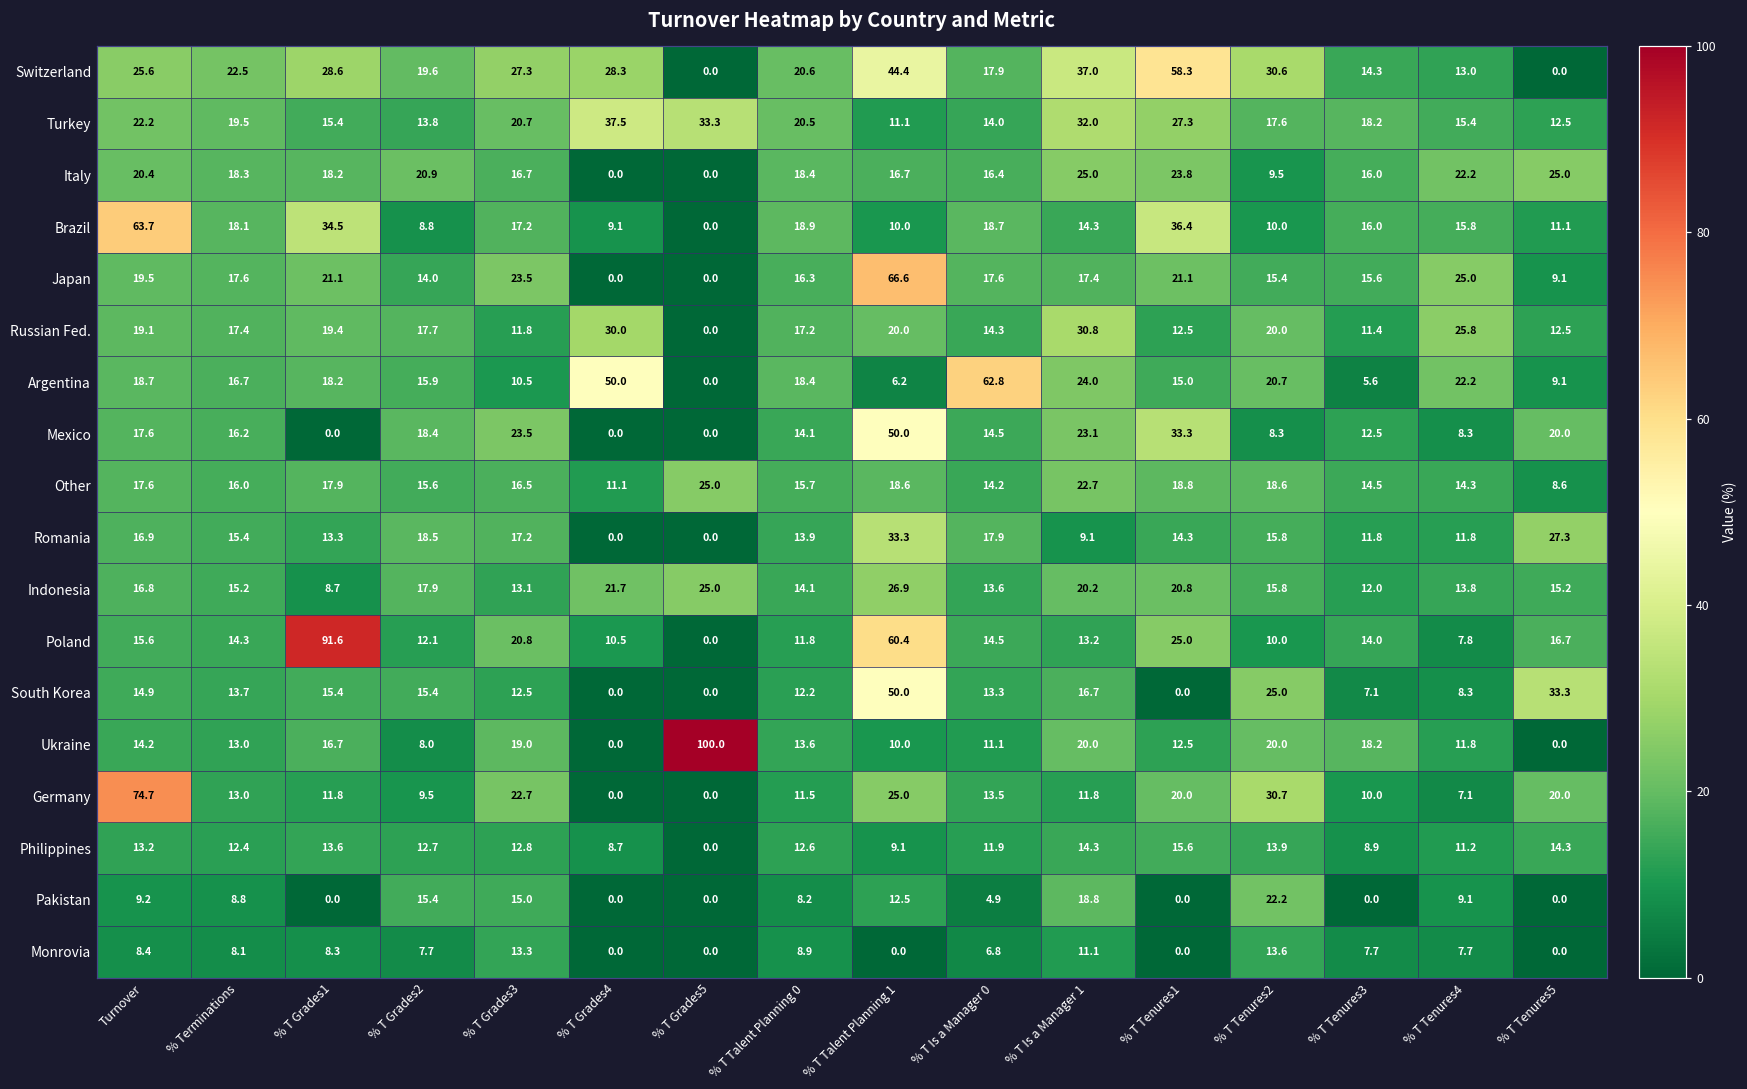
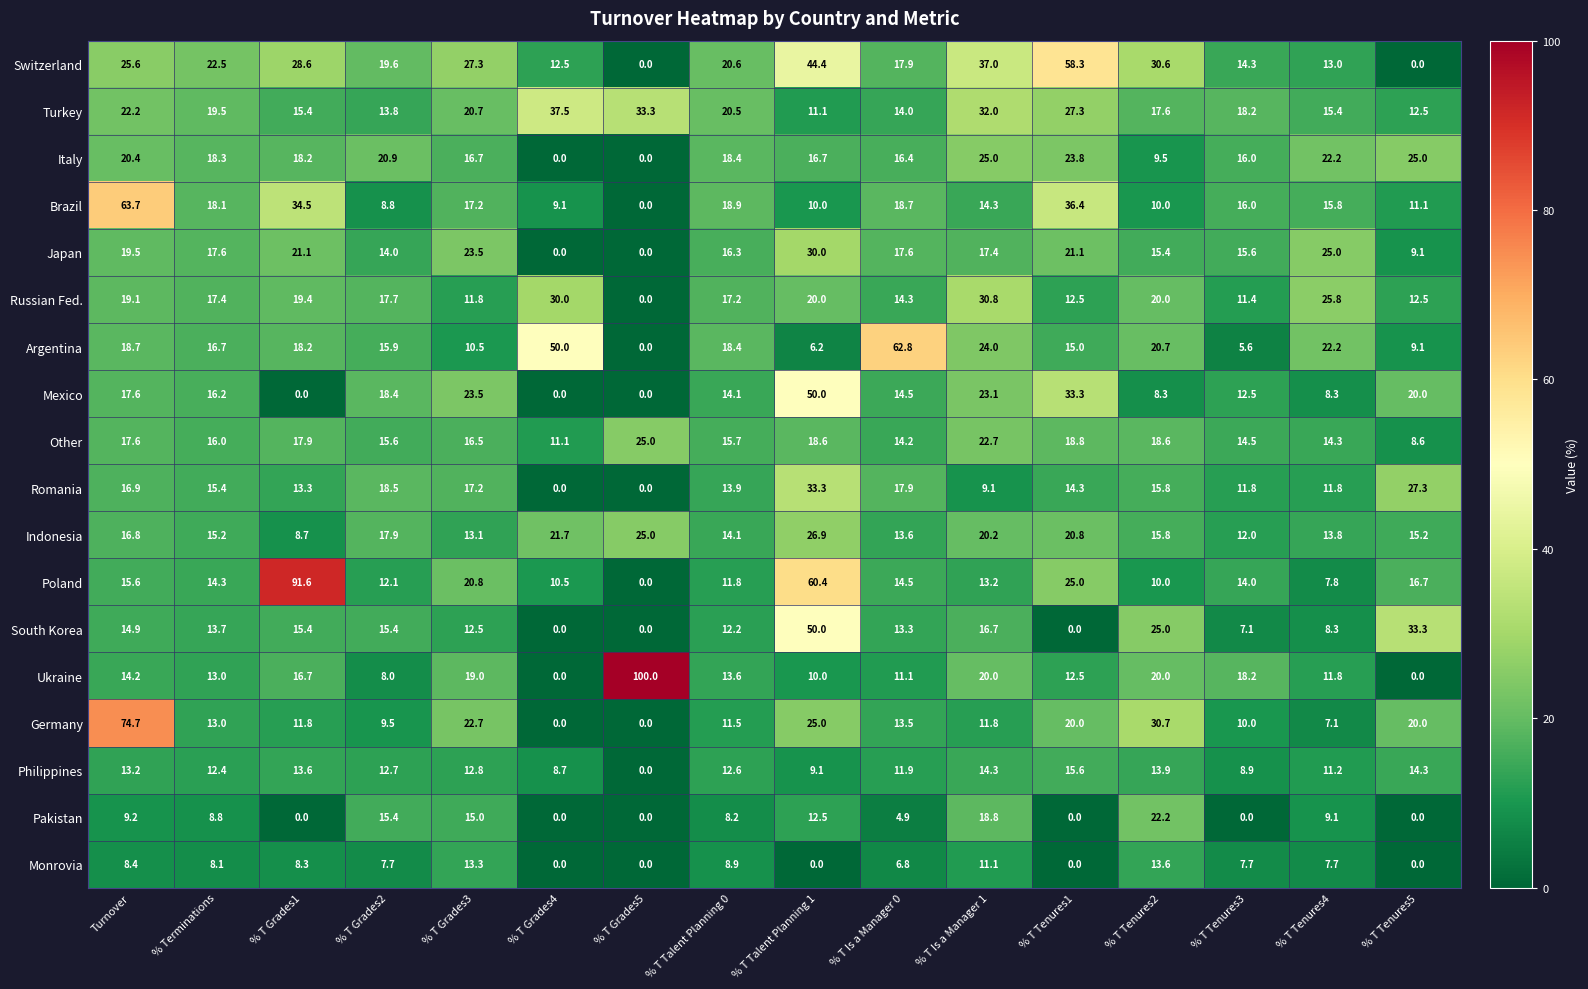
  {
    "Switzerland": {
      "Turnover": 25.6,
      "% Terminations": 22.5,
      "% T Grades1": 28.6,
      "% T Grades2": 19.6,
      "% T Grades3": 27.3,
-     "% T Grades4": 28.3,
+     "% T Grades4": 12.5,
      "% T Grades5": 0.0,
      "% T Talent Planning 0": 20.6,
      "% T Talent Planning 1": 44.4,
      "% T Is a Manager 0": 17.9,
      "% T Is a Manager 1": 37.0,
      "% T Tenures1": 58.3,
      "% T Tenures2": 30.6,
      "% T Tenures3": 14.3,
      "% T Tenures4": 13.0,
      "% T Tenures5": 0.0
    },
    "Japan": {
      "Turnover": 19.5,
      "% Terminations": 17.6,
      "% T Grades1": 21.1,
      "% T Grades2": 14.0,
      "% T Grades3": 23.5,
      "% T Grades4": 0.0,
      "% T Grades5": 0.0,
      "% T Talent Planning 0": 16.3,
-     "% T Talent Planning 1": 66.6,
+     "% T Talent Planning 1": 30.0,
      "% T Is a Manager 0": 17.6,
      "% T Is a Manager 1": 17.4,
      "% T Tenures1": 21.1,
      "% T Tenures2": 15.4,
      "% T Tenures3": 15.6,
      "% T Tenures4": 25.0,
      "% T Tenures5": 9.1
    }
  }
